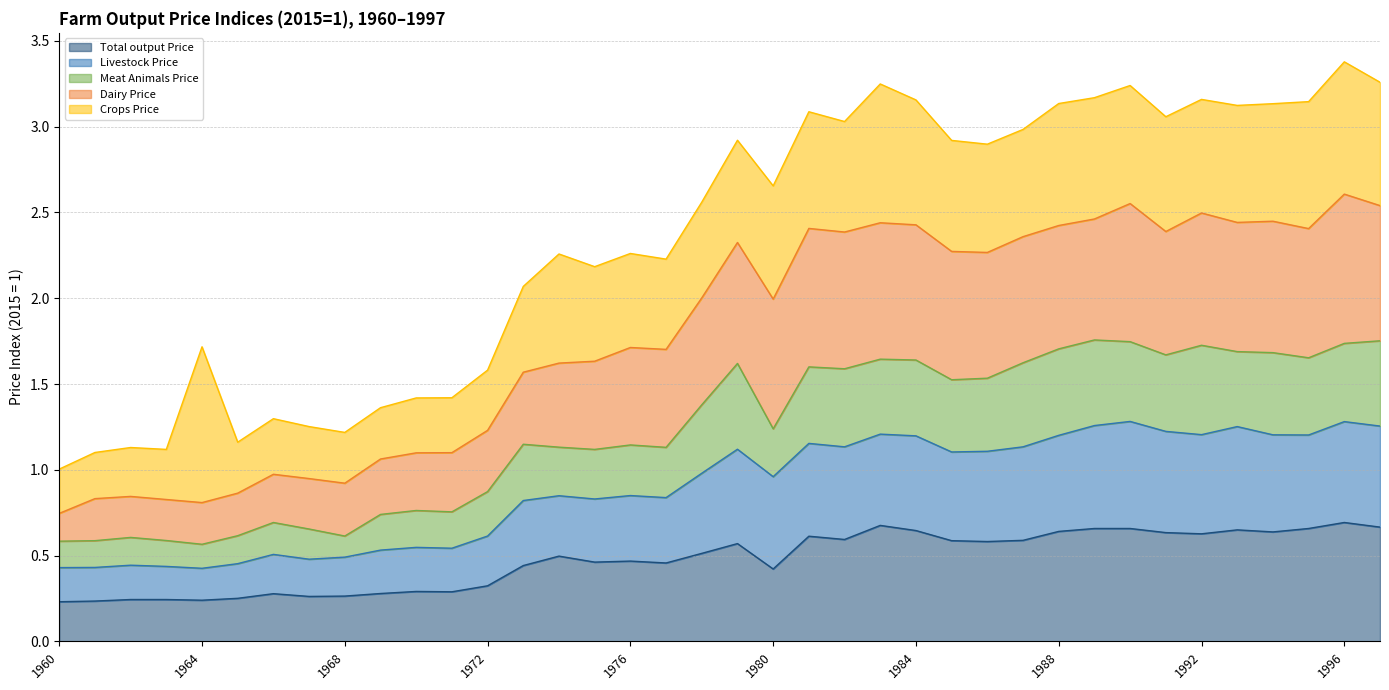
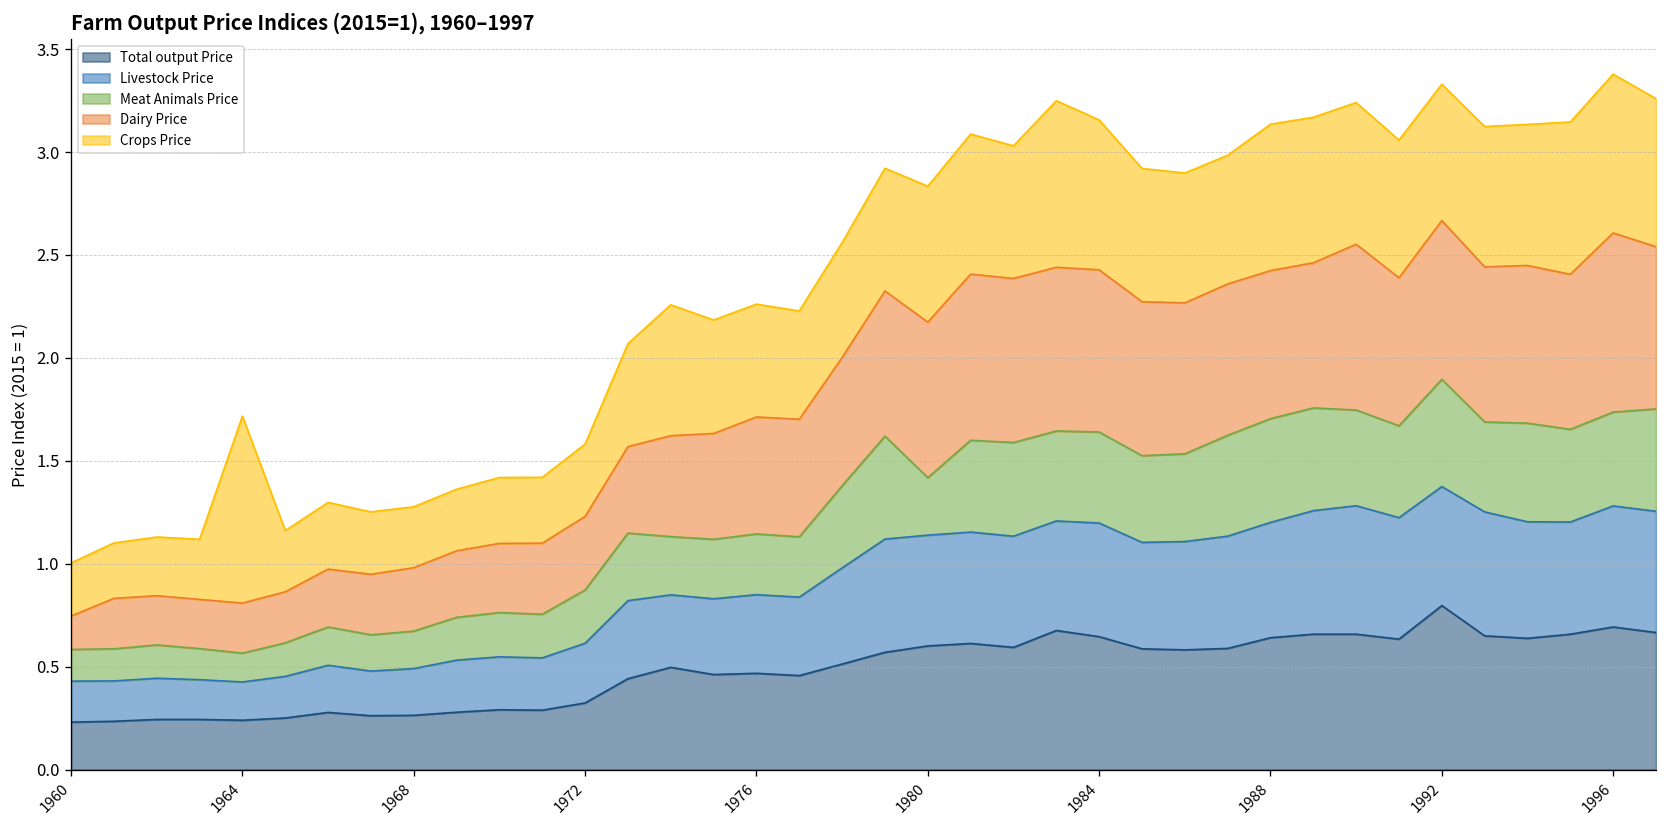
  {
    "Total output Price": {
      "1960": 0.23,
      "1964": 0.24,
      "1968": 0.26,
      "1972": 0.32,
      "1976": 0.47,
-     "1980": 0.42,
+     "1980": 0.60,
      "1984": 0.65,
      "1988": 0.64,
-     "1992": 0.63,
+     "1992": 0.80,
      "1996": 0.69
    },
    "Livestock Price": {
      "1960": 0.20,
      "1964": 0.19,
      "1968": 0.23,
      "1972": 0.29,
      "1976": 0.38,
      "1980": 0.54,
      "1984": 0.55,
      "1988": 0.56,
      "1992": 0.58,
      "1996": 0.59
    },
    "Meat Animals Price": {
      "1960": 0.15,
      "1964": 0.14,
-     "1968": 0.12,
+     "1968": 0.18,
      "1972": 0.26,
      "1976": 0.29,
      "1980": 0.28,
      "1984": 0.44,
      "1988": 0.50,
      "1992": 0.52,
      "1996": 0.46
    },
    "Dairy Price": {
      "1960": 0.16,
      "1964": 0.24,
      "1968": 0.31,
      "1972": 0.36,
      "1976": 0.57,
      "1980": 0.76,
      "1984": 0.79,
      "1988": 0.72,
      "1992": 0.77,
      "1996": 0.87
    },
    "Crops Price": {
      "1960": 0.26,
      "1964": 0.91,
      "1968": 0.30,
      "1972": 0.35,
      "1976": 0.55,
      "1980": 0.66,
      "1984": 0.73,
      "1988": 0.71,
      "1992": 0.66,
      "1996": 0.77
    }
  }
